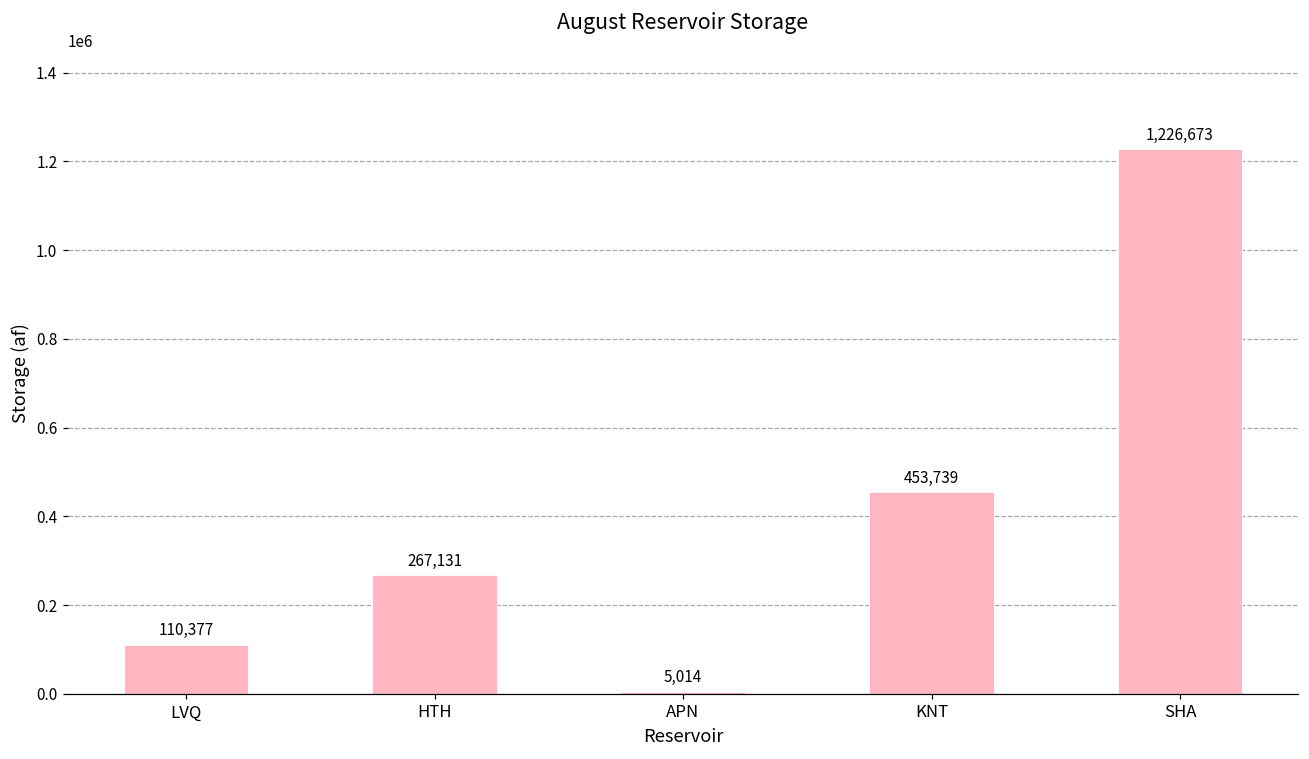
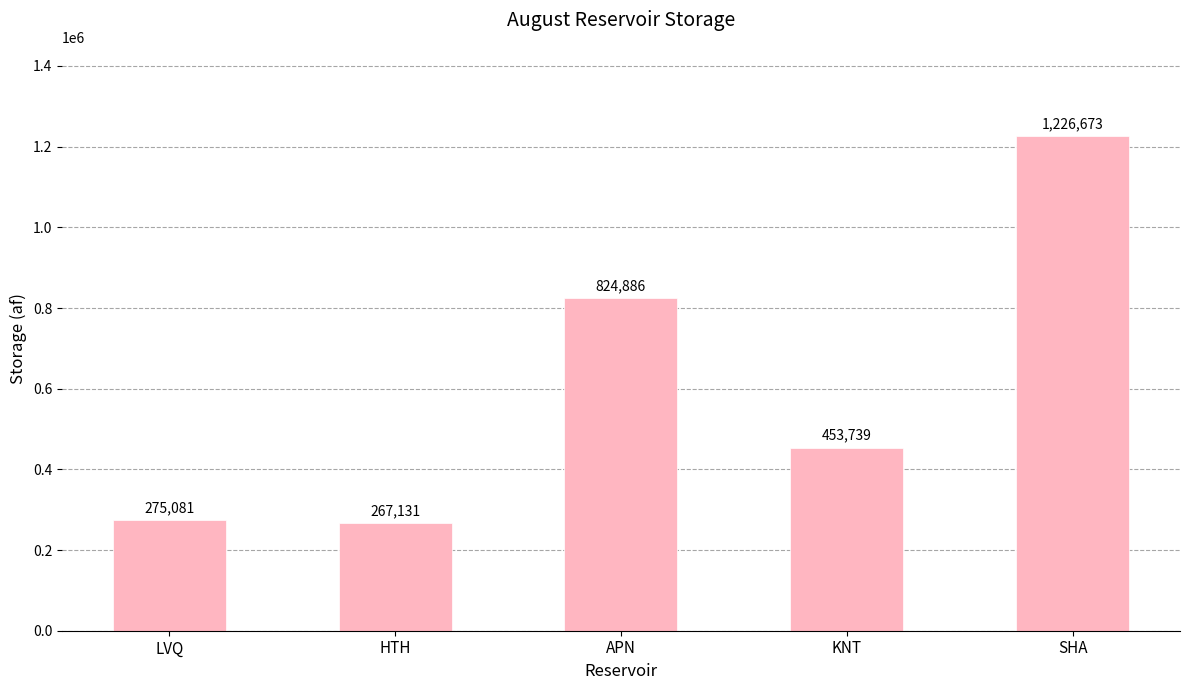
  {
-   "LVQ": "110,377",
+   "LVQ": "275,081",
    "HTH": "267,131",
-   "APN": "5,014",
+   "APN": "824,886",
    "KNT": "453,739",
    "SHA": "1,226,673"
  }
